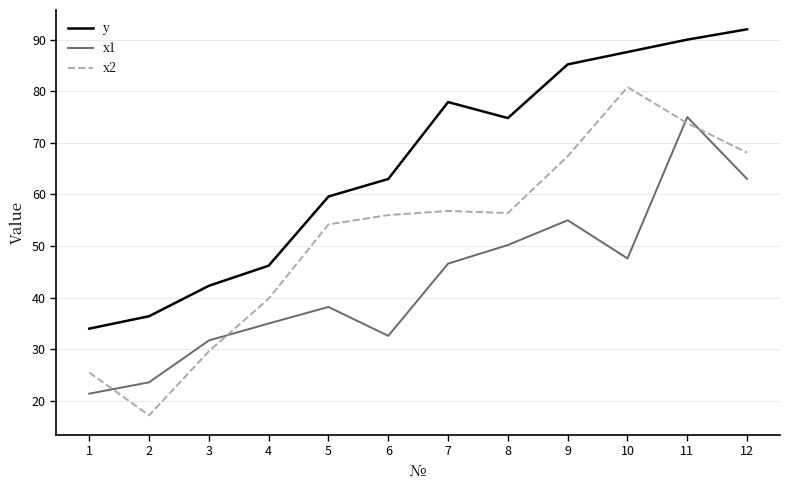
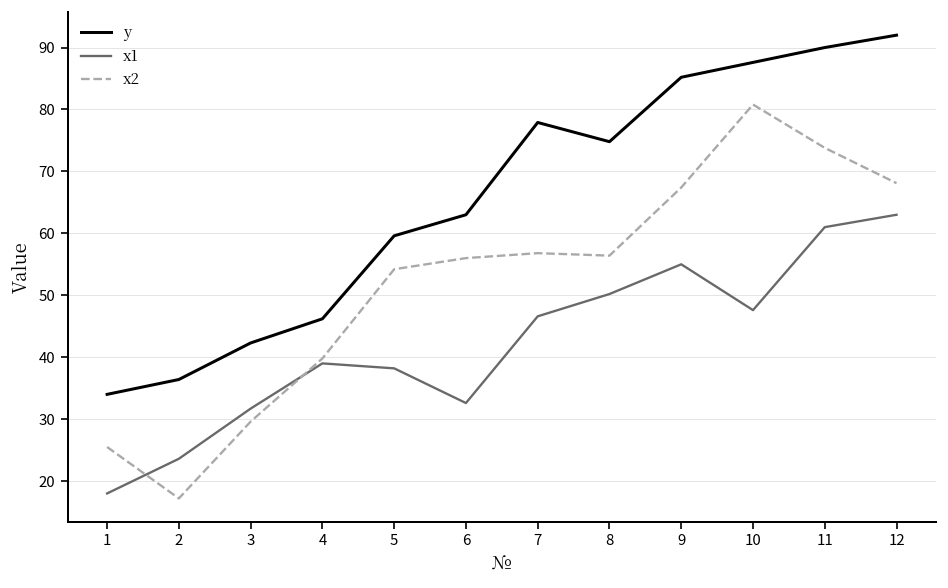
  {
    "y": {
      "1": 34,
      "2": 36,
      "3": 42,
      "4": 46,
      "5": 60,
      "6": 63,
      "7": 78,
      "8": 75,
      "9": 85,
      "10": 88,
      "11": 90,
      "12": 92
    },
    "x1": {
-     "1": 21,
+     "1": 18,
      "2": 24,
      "3": 32,
-     "4": 35,
+     "4": 39,
      "5": 38,
      "6": 33,
      "7": 47,
      "8": 50,
      "9": 55,
      "10": 48,
-     "11": 75,
+     "11": 61,
      "12": 63
    },
    "x2": {
      "1": 26,
      "2": 17,
      "3": 30,
      "4": 40,
      "5": 54,
      "6": 56,
      "7": 57,
      "8": 56,
      "9": 67,
      "10": 81,
      "11": 74,
      "12": 68
    }
  }
